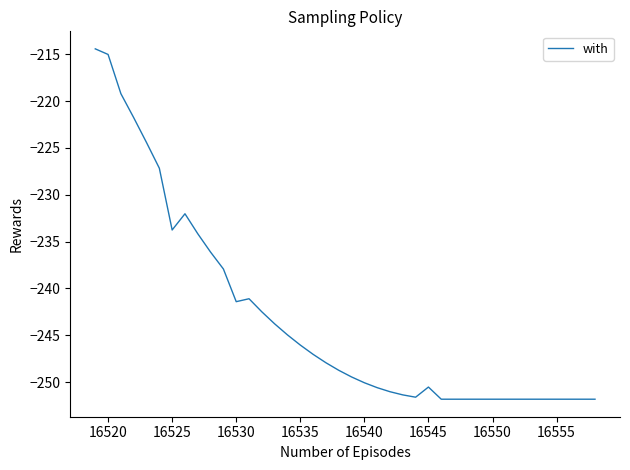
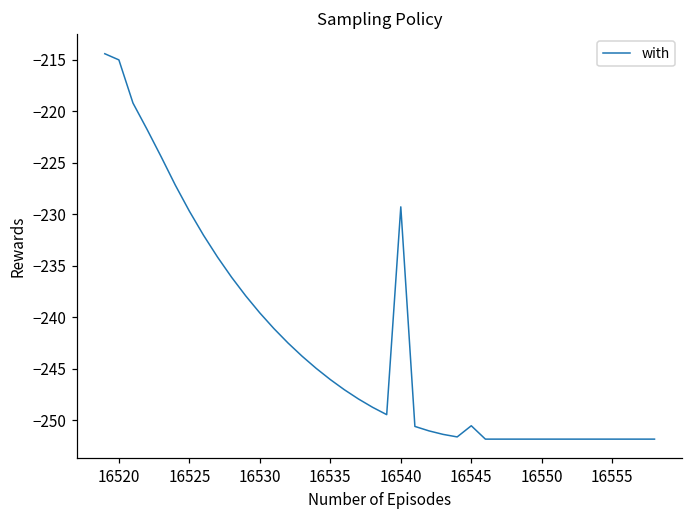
  {
    "16520": -215,
-   "16525": -234,
-   "16530": -241,
+   "16525": -230,
+   "16530": -240,
    "16535": -246,
-   "16540": -250,
+   "16540": -229,
    "16545": -251,
    "16550": -252,
    "16555": -252
  }
